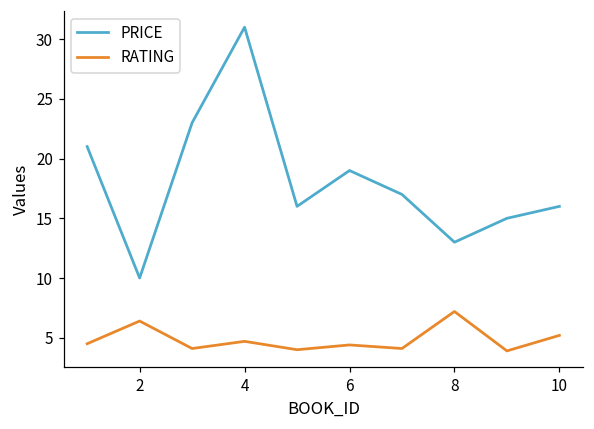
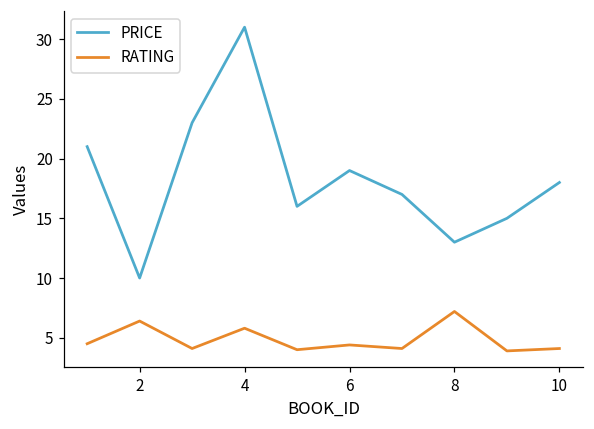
  {
    "PRICE": {
      "2": 10,
      "4": 31,
      "6": 19,
      "8": 13,
-     "10": 16
+     "10": 18
    },
    "RATING": {
      "2": 6.4,
-     "4": 4.7,
+     "4": 5.8,
      "6": 4.4,
      "8": 7.2,
-     "10": 5.2
+     "10": 4.1
    }
  }
